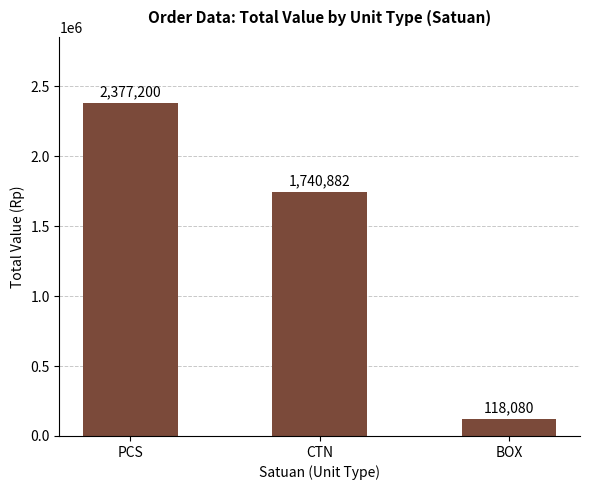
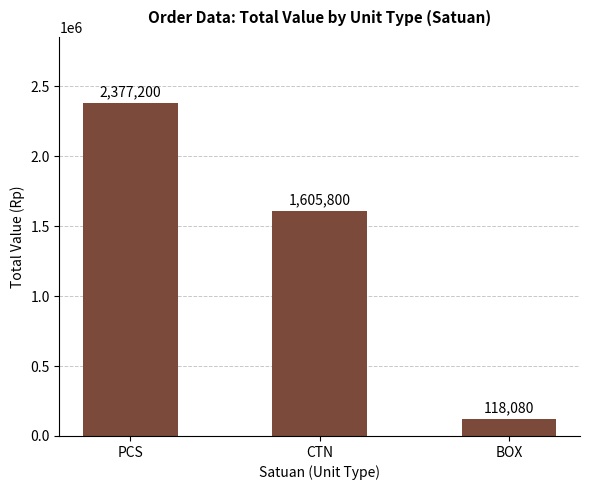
  {
    "PCS": "2,377,200",
-   "CTN": "1,740,882",
+   "CTN": "1,605,800",
    "BOX": "118,080"
  }
